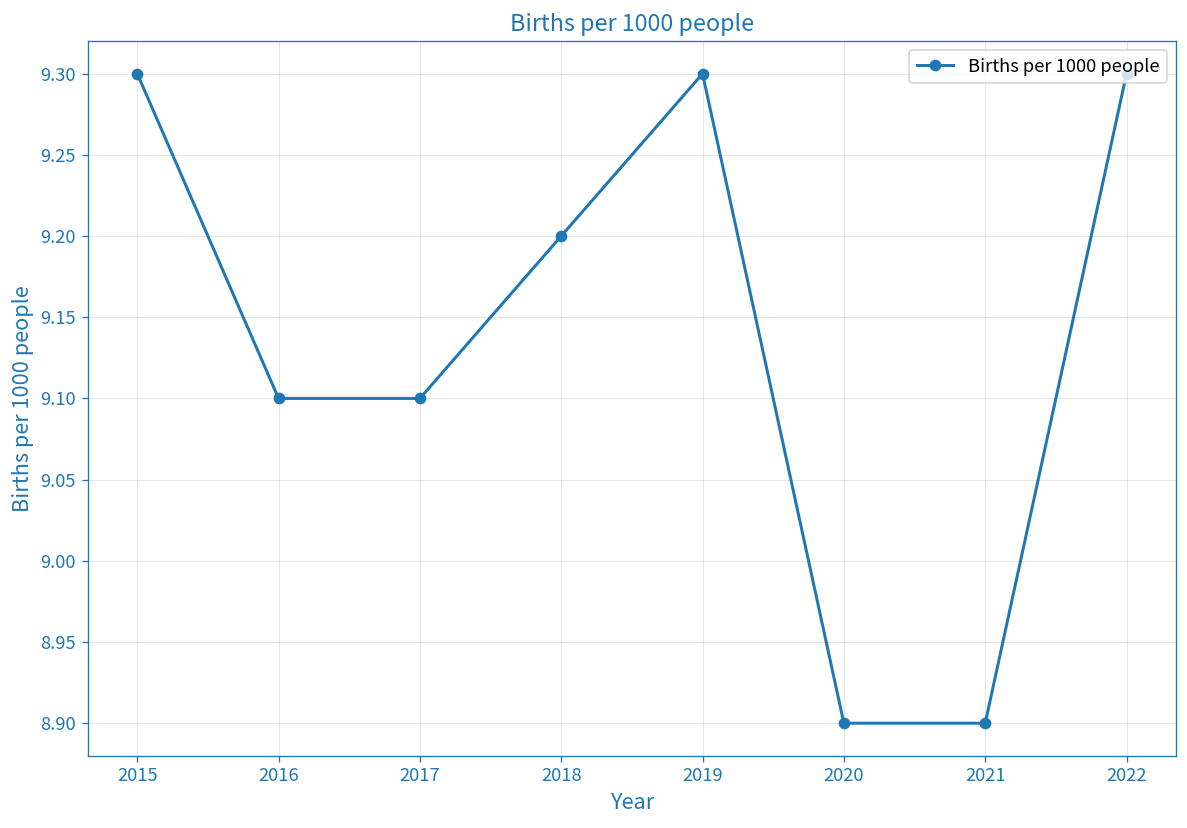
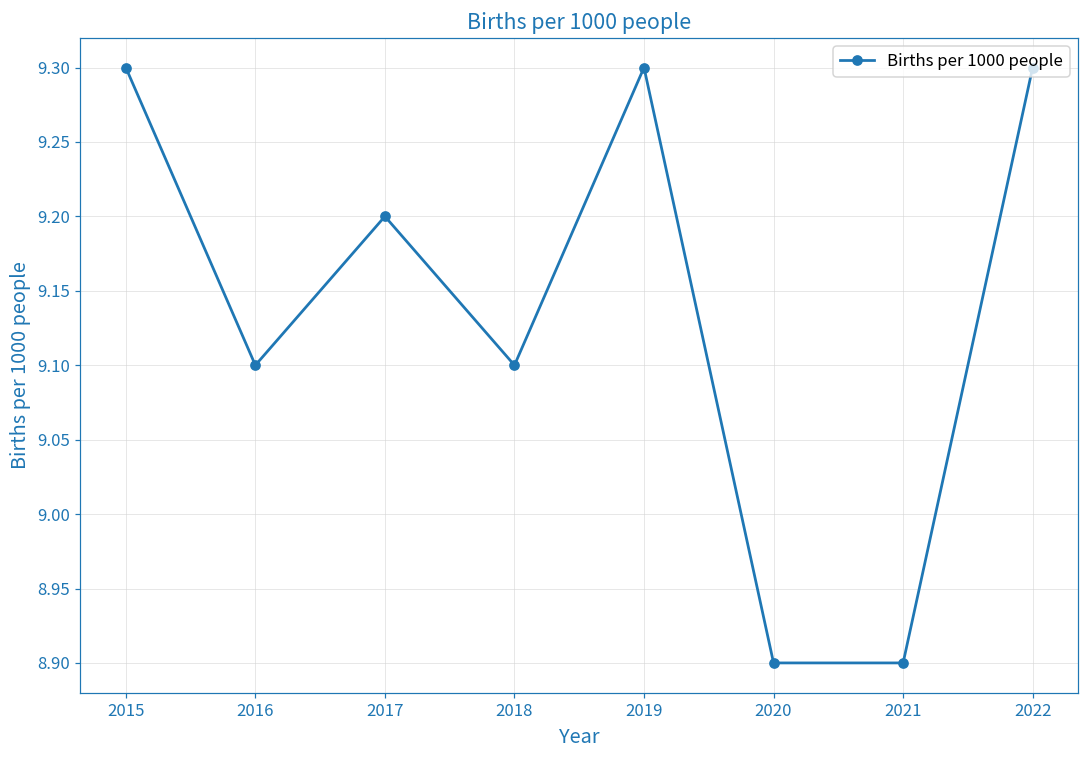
  {
    "2015": 9.3,
    "2016": 9.1,
-   "2017": 9.1,
-   "2018": 9.2,
+   "2017": 9.2,
+   "2018": 9.1,
    "2019": 9.3,
    "2020": 8.9,
    "2021": 8.9
  }
